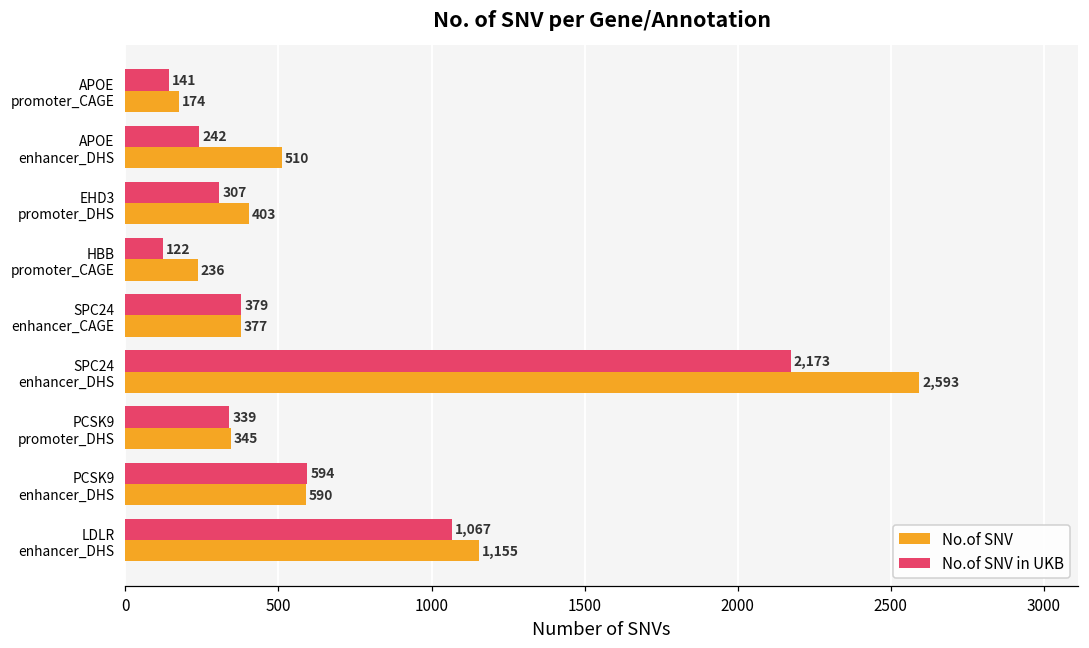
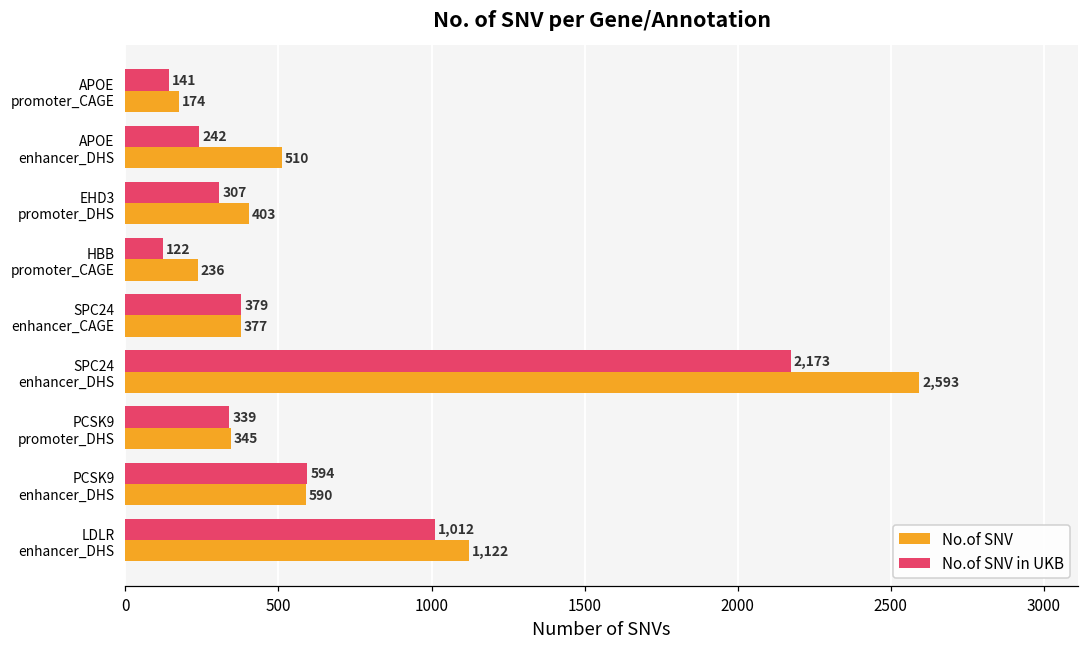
  {
    "No.of SNV": {
      "APOE promoter_CAGE": "174",
      "APOE enhancer_DHS": "510",
      "EHD3 promoter_DHS": "403",
      "HBB promoter_CAGE": "236",
      "SPC24 enhancer_CAGE": "377",
      "SPC24 enhancer_DHS": "2,593",
      "PCSK9 promoter_DHS": "345",
      "PCSK9 enhancer_DHS": "590",
-     "LDLR enhancer_DHS": "1,155"
+     "LDLR enhancer_DHS": "1,122"
    },
    "No.of SNV in UKB": {
      "APOE promoter_CAGE": "141",
      "APOE enhancer_DHS": "242",
      "EHD3 promoter_DHS": "307",
      "HBB promoter_CAGE": "122",
      "SPC24 enhancer_CAGE": "379",
      "SPC24 enhancer_DHS": "2,173",
      "PCSK9 promoter_DHS": "339",
      "PCSK9 enhancer_DHS": "594",
-     "LDLR enhancer_DHS": "1,067"
+     "LDLR enhancer_DHS": "1,012"
    }
  }
